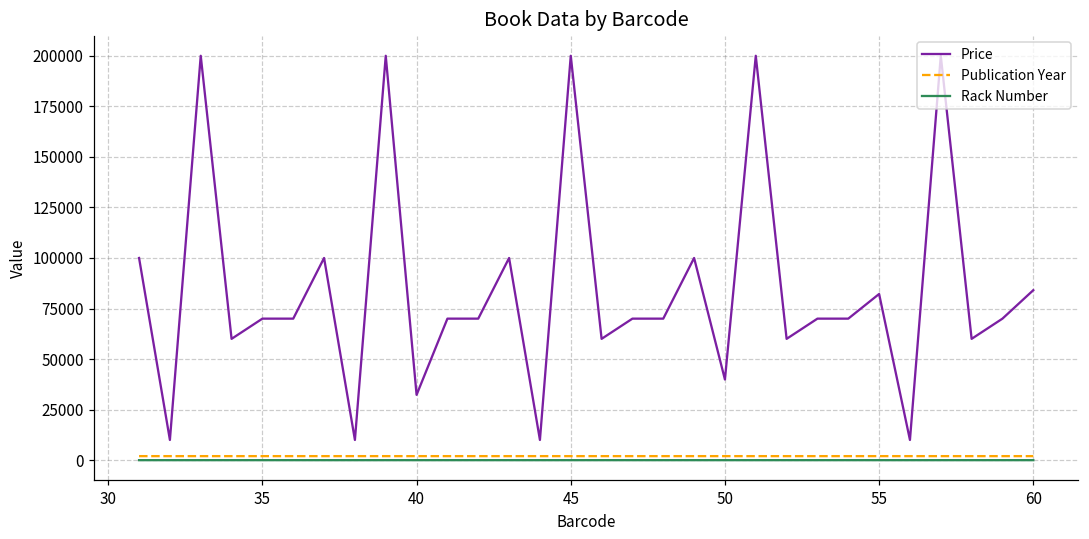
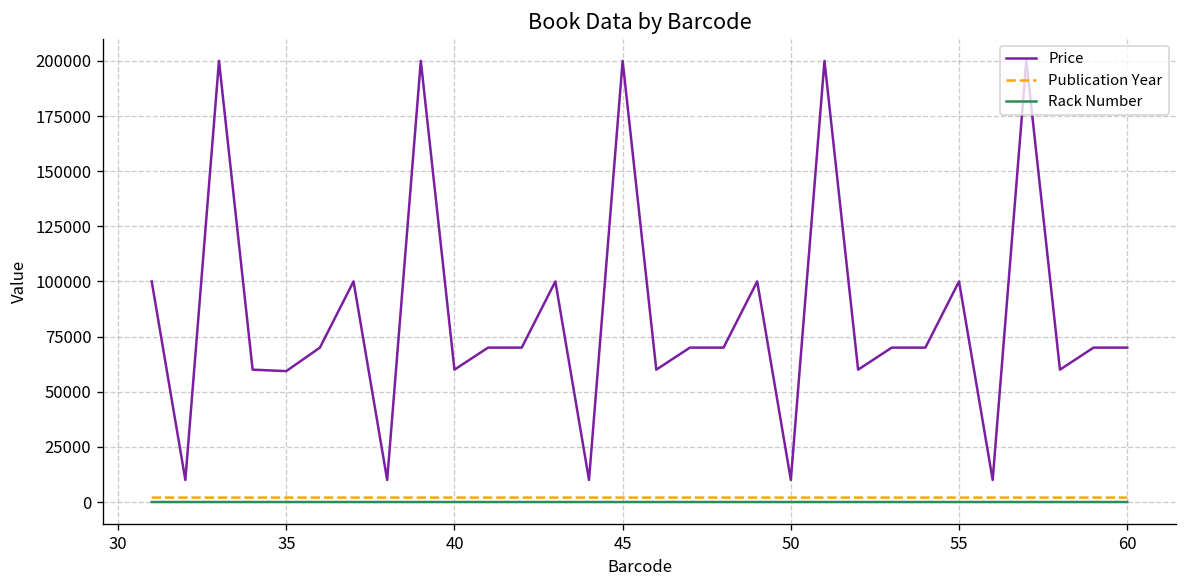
  {
    "Price": {
-     "35": 70000,
-     "40": 32000,
+     "35": 59000,
+     "40": 60000,
      "45": 200000,
-     "50": 40000,
-     "55": 82000,
-     "60": 84000
+     "50": 10000,
+     "55": 100000,
+     "60": 70000
    },
    "Publication Year": {
      "35": 2000,
      "40": 2000,
      "45": 2000,
      "50": 2000,
      "55": 2000,
      "60": 2000
    },
    "Rack Number": {
      "35": 0,
      "40": 0,
      "45": 0,
      "50": 0,
      "55": 0,
      "60": 0
    }
  }
